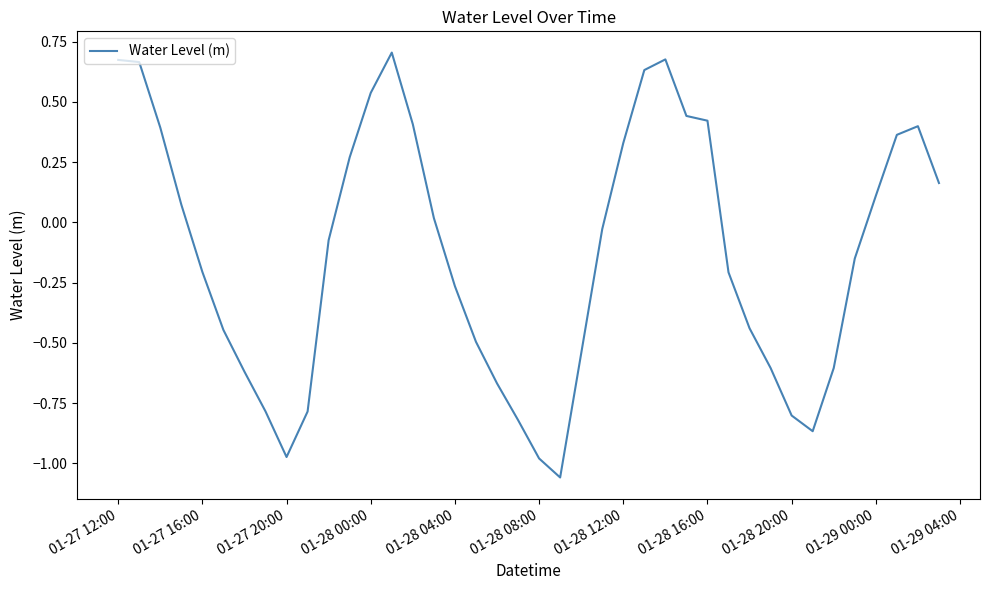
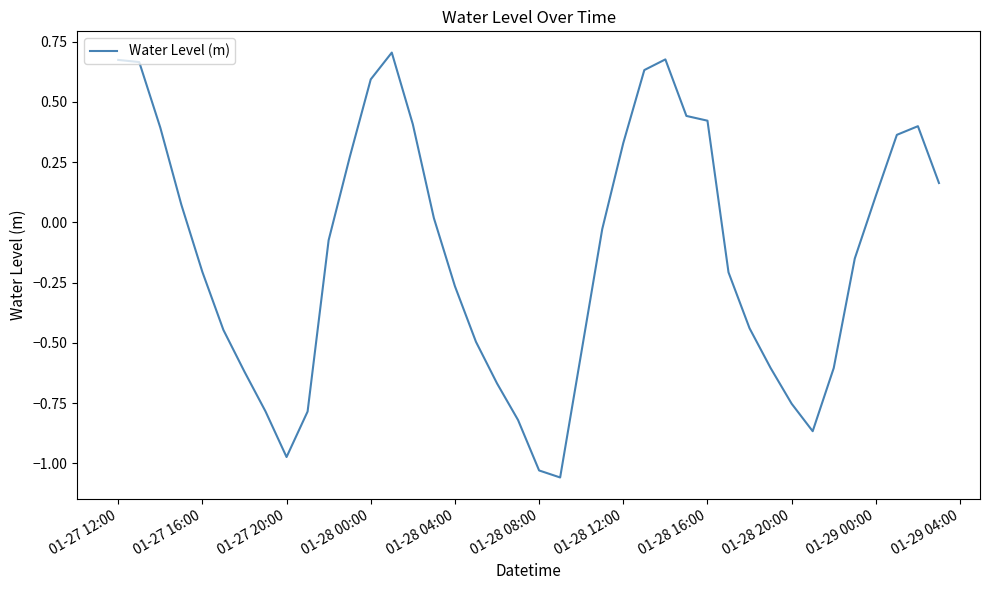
  {
    "01-27 16:00": -0.21,
    "01-27 20:00": -0.97,
-   "01-28 00:00": 0.54,
+   "01-28 00:00": 0.59,
    "01-28 04:00": -0.27,
-   "01-28 08:00": -0.98,
+   "01-28 08:00": -1.03,
    "01-28 12:00": 0.33,
    "01-28 16:00": 0.42,
-   "01-28 20:00": -0.80,
+   "01-28 20:00": -0.75,
    "01-29 00:00": 0.11
  }
